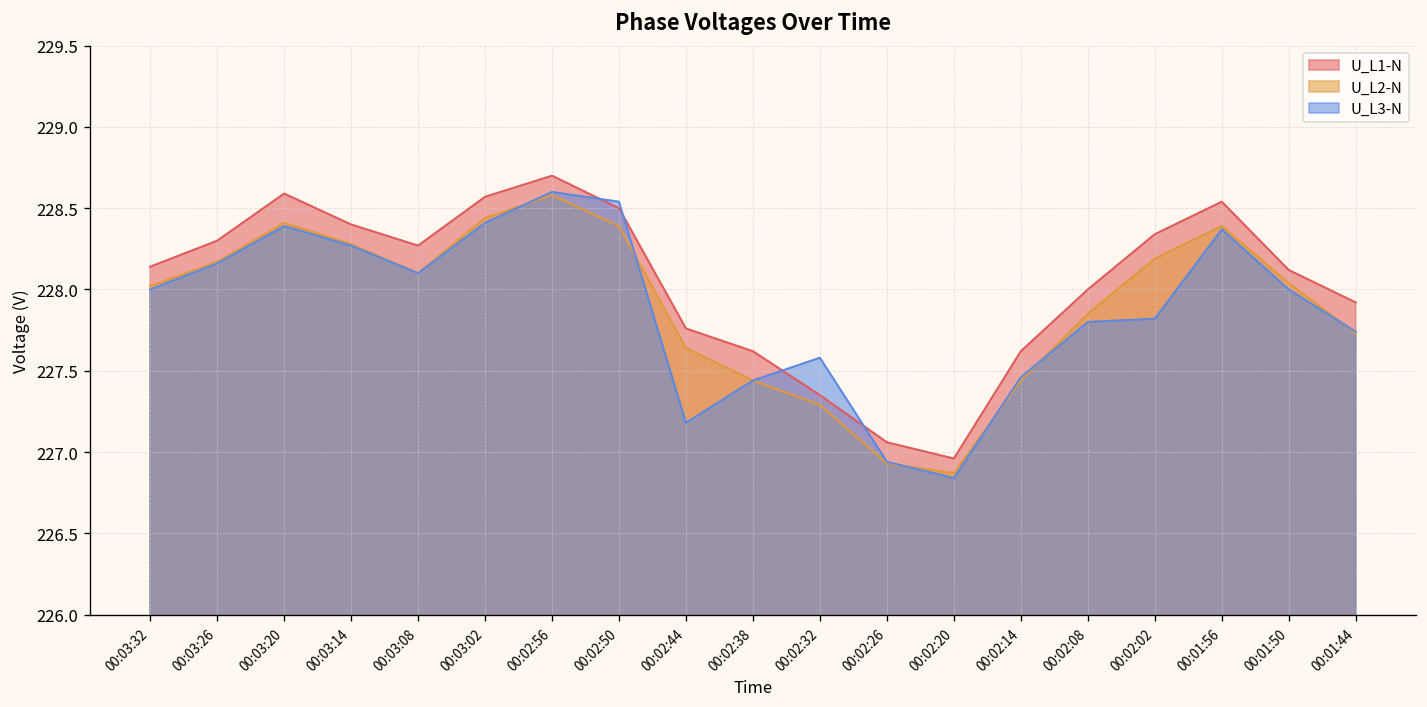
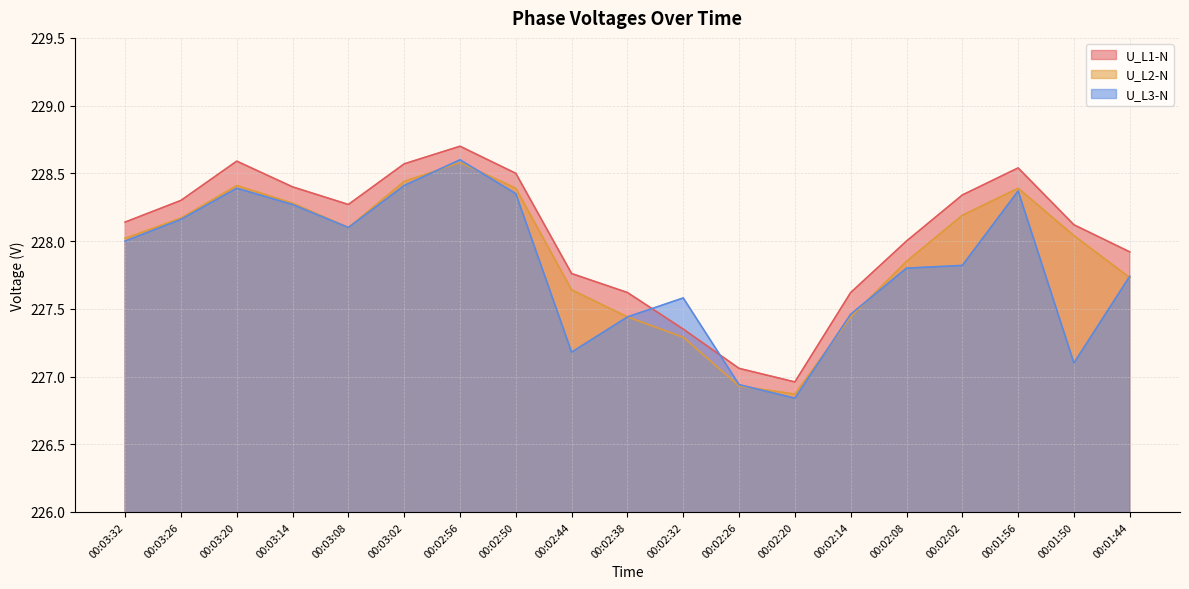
  {
    "U_L3-N": {
      "00:03:32": 228.00,
      "00:03:20": 228.39,
      "00:03:02": 228.41,
      "00:02:56": 228.60,
-     "00:02:50": 228.54,
+     "00:02:50": 228.35,
      "00:02:44": 227.18,
      "00:02:32": 227.58,
      "00:02:20": 226.84,
      "00:02:14": 227.46,
      "00:02:08": 227.80,
      "00:02:02": 227.82,
      "00:01:56": 228.37,
-     "00:01:50": 228.0
+     "00:01:50": 227.1
    }
  }
